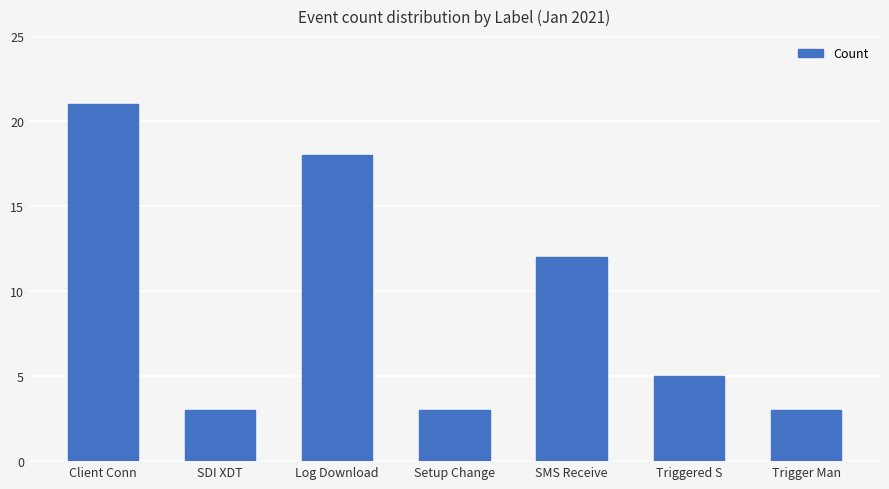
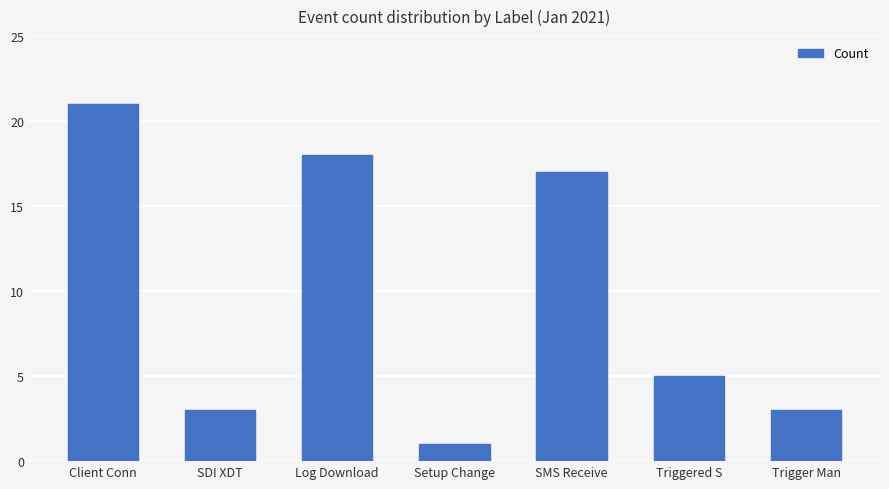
  {
    "Client Conn": 21,
    "SDI XDT": 3,
    "Log Download": 18,
-   "Setup Change": 3,
-   "SMS Receive": 12,
+   "Setup Change": 1,
+   "SMS Receive": 17,
    "Triggered S": 5,
    "Trigger Man": 3
  }
